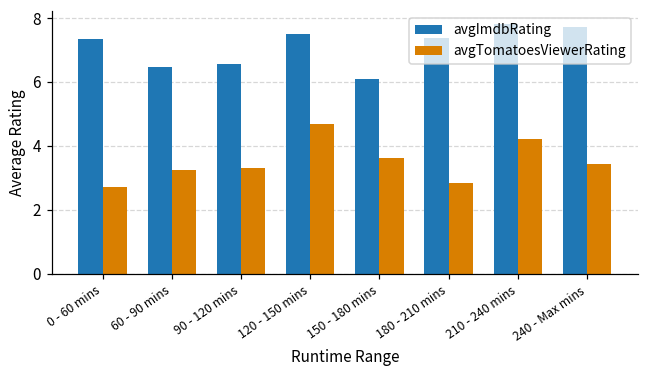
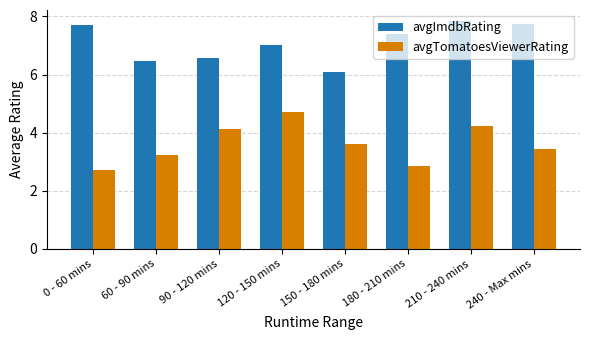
  {
    "avgImdbRating": {
-     "0 - 60 mins": 7.4,
+     "0 - 60 mins": 7.7,
      "60 - 90 mins": 6.5,
      "90 - 120 mins": 6.6,
-     "120 - 150 mins": 7.5,
+     "120 - 150 mins": 7.0,
      "150 - 180 mins": 6.1
    },
    "avgTomatoesViewerRating": {
      "0 - 60 mins": 2.7,
      "60 - 90 mins": 3.2,
-     "90 - 120 mins": 3.3,
+     "90 - 120 mins": 4.1,
      "120 - 150 mins": 4.7,
      "150 - 180 mins": 3.6,
      "180 - 210 mins": 2.8,
      "210 - 240 mins": 4.2,
      "240 - Max mins": 3.4
    }
  }
